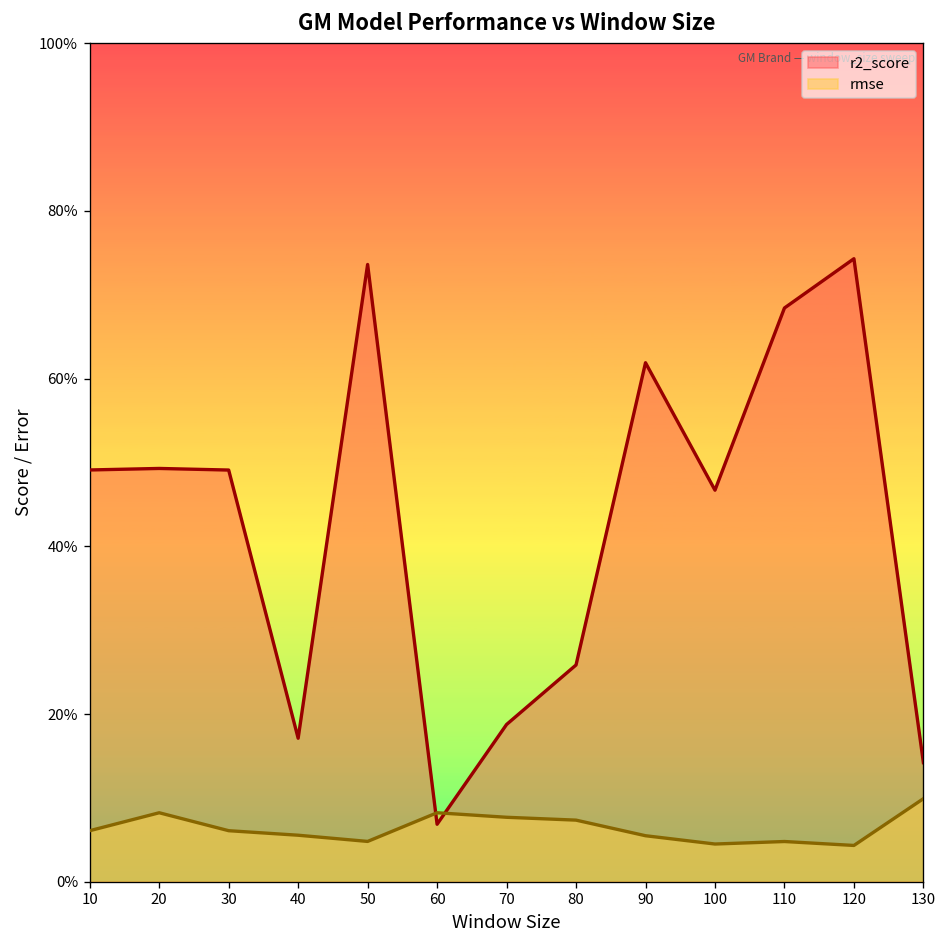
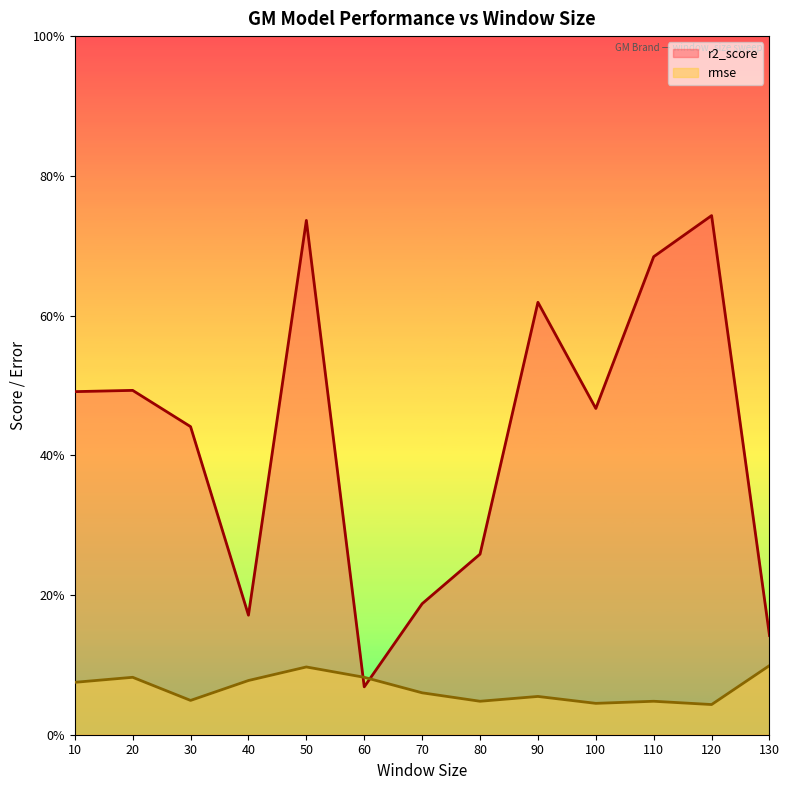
  {
    "r2_score": {
      "10": "49%",
      "20": "49%",
-     "30": "49%",
+     "30": "44%",
      "40": "17%",
      "50": "74%",
      "60": "7%",
      "70": "19%",
      "80": "26%",
      "90": "62%",
      "100": "47%",
      "110": "68%",
      "120": "74%",
      "130": "14%"
    },
    "rmse": {
-     "10": "6%",
+     "10": "8%",
      "20": "8%",
-     "30": "6%",
-     "40": "6%",
-     "50": "5%",
+     "30": "5%",
+     "40": "8%",
+     "50": "10%",
      "60": "8%",
-     "70": "8%",
-     "80": "7%",
+     "70": "6%",
+     "80": "5%",
      "90": "5%",
      "100": "4%",
      "110": "5%",
      "120": "4%",
      "130": "10%"
    }
  }
